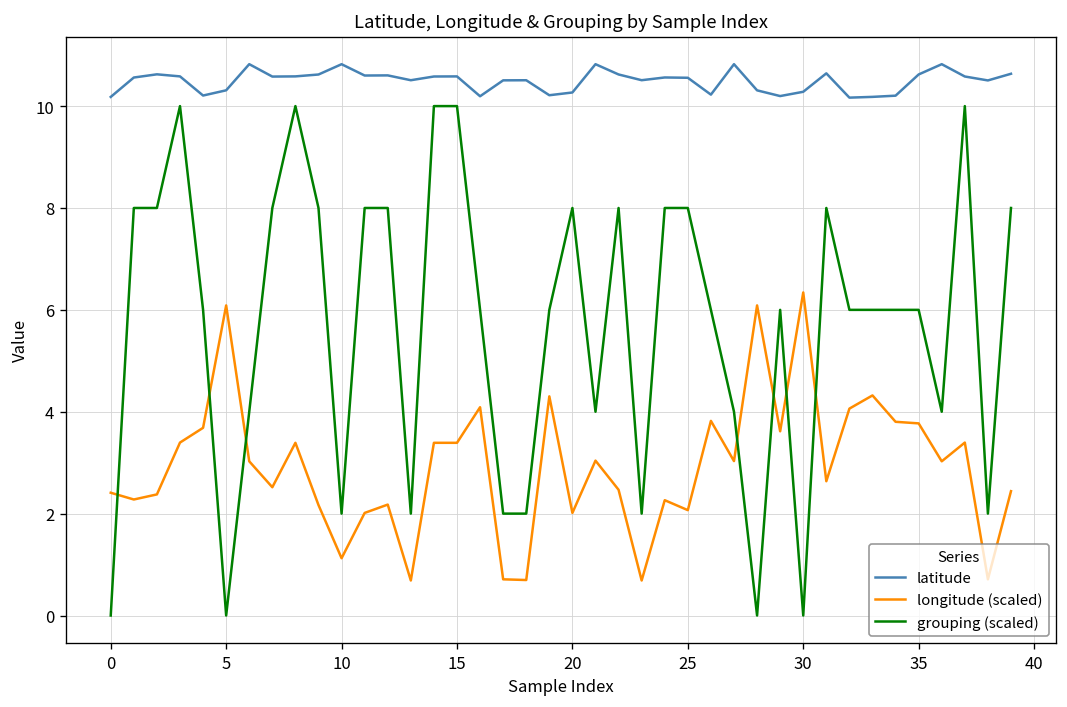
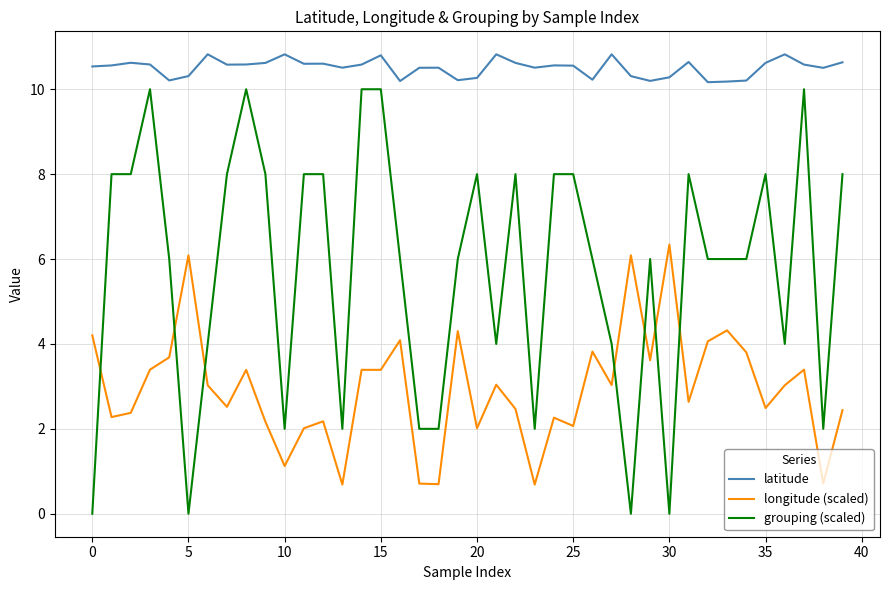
  {
    "latitude": {
-     "0": 10.2,
+     "0": 10.5,
      "5": 10.3,
      "10": 10.8,
-     "15": 10.6,
+     "15": 10.8,
      "20": 10.3,
      "25": 10.6,
      "30": 10.3,
      "35": 10.6
    },
    "longitude (scaled)": {
-     "0": 2.4,
+     "0": 4.2,
      "5": 6.1,
      "10": 1.1,
      "15": 3.4,
      "20": 2.0,
      "25": 2.1,
      "30": 6.3,
-     "35": 3.8
+     "35": 2.5
    },
    "grouping (scaled)": {
      "0": 0.0,
      "5": 0.0,
      "10": 2.0,
      "15": 10.0,
      "20": 8.0,
      "25": 8.0,
      "30": 0.0,
-     "35": 6.0
+     "35": 8.0
    }
  }
